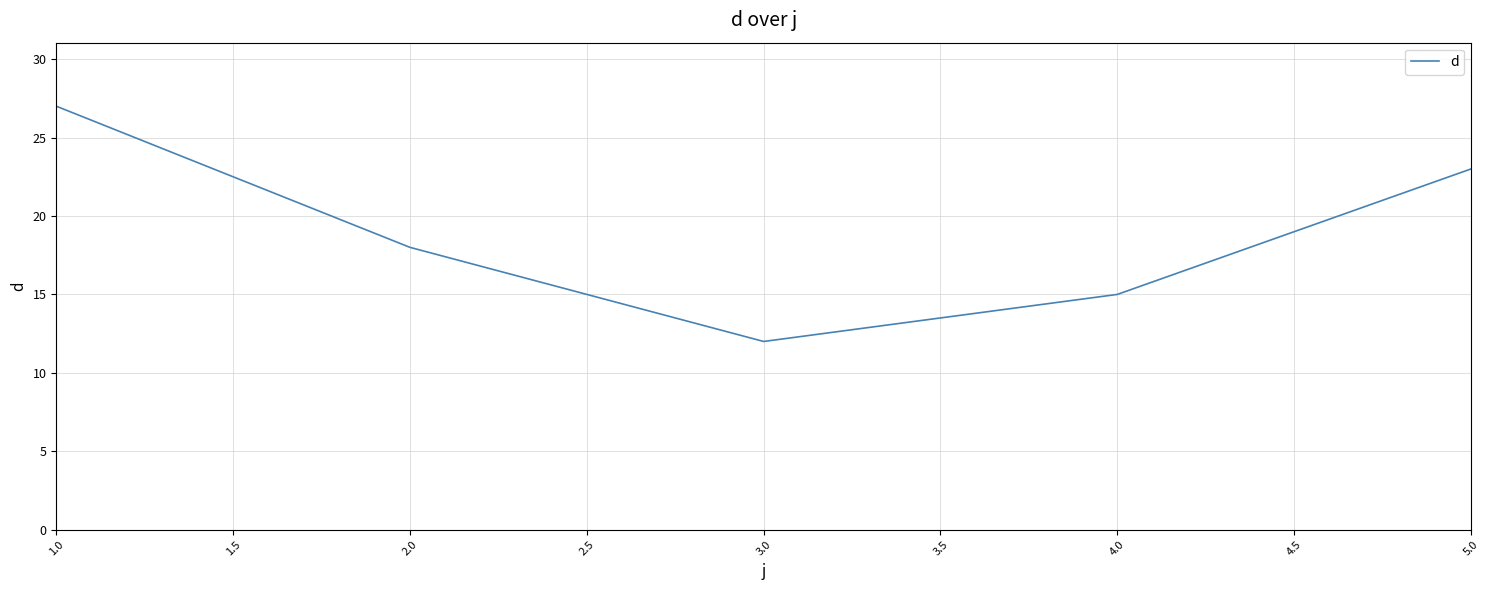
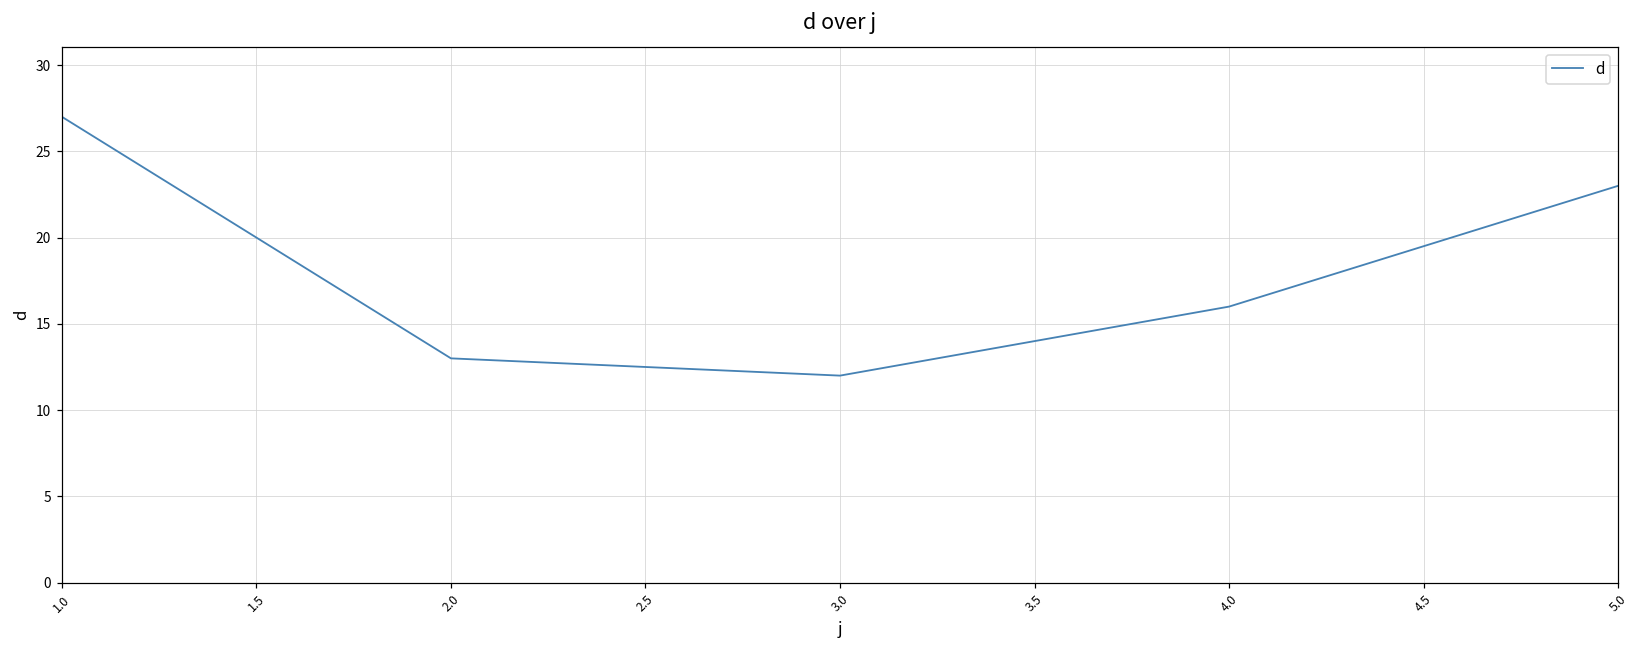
  {
    "1.0": 27,
-   "2.0": 18,
+   "2.0": 13,
    "3.0": 12,
-   "4.0": 15,
+   "4.0": 16,
    "5.0": 23
  }
